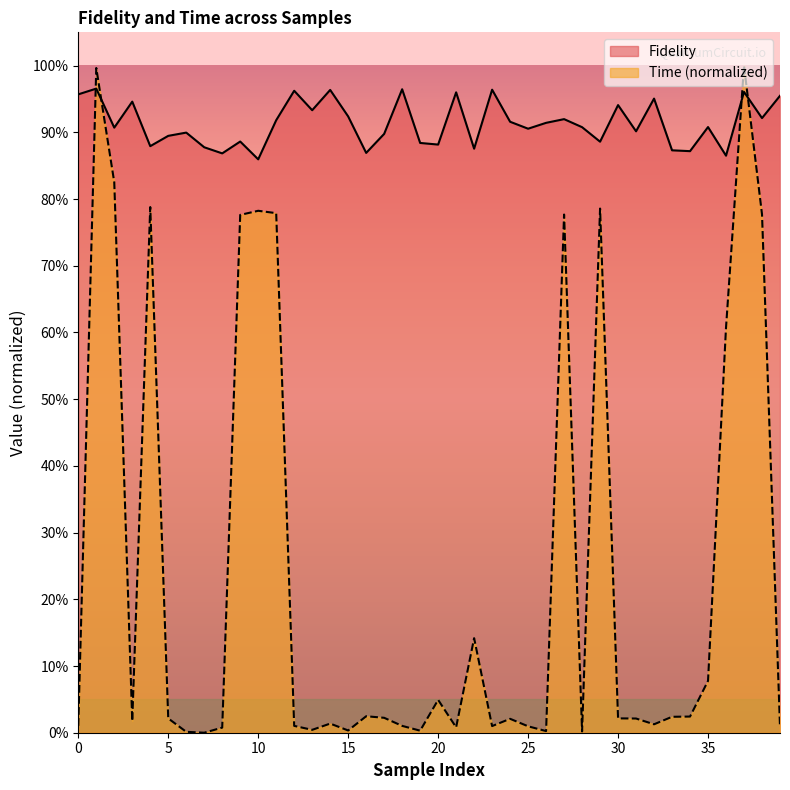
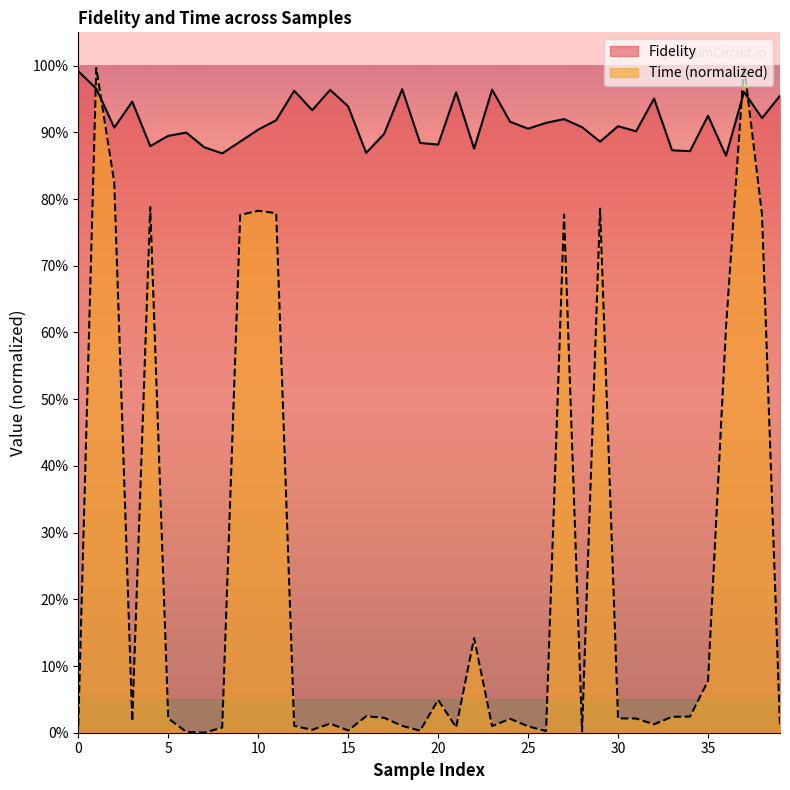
  {
    "Fidelity": {
-     "0": "96%",
+     "0": "99%",
      "5": "89%",
-     "10": "86%",
-     "15": "92%",
+     "10": "90%",
+     "15": "94%",
      "20": "88%",
      "25": "91%",
-     "30": "94%",
-     "35": "91%"
+     "30": "91%",
+     "35": "92%"
    },
    "Time (normalized)": {
      "10": "78%",
      "35": "8%"
    }
  }
